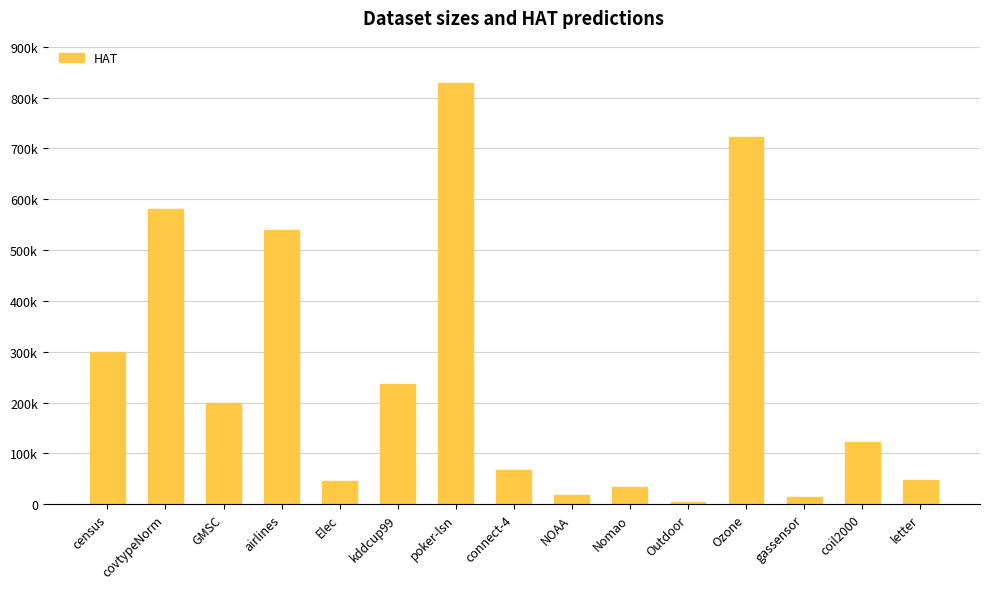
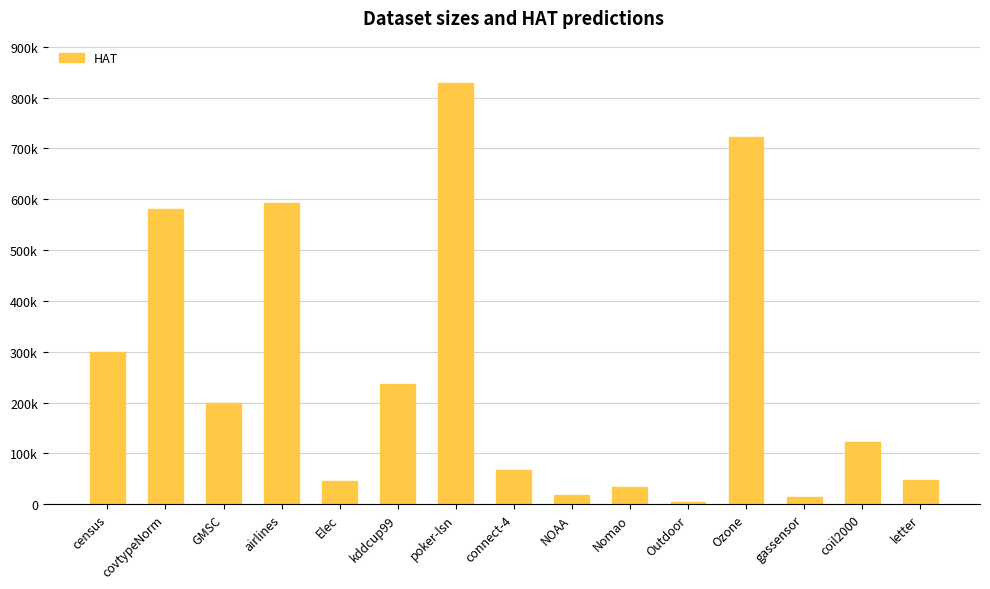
  {
    "census": 300000,
    "covtypeNorm": 580000,
    "GMSC": 200000,
-   "airlines": 540000,
+   "airlines": 590000,
    "Elec": 50000,
    "kddcup99": 240000,
    "poker-lsn": 830000,
    "connect-4": 70000,
    "NOAA": 20000,
    "Nomao": 30000,
    "Ozone": 720000,
    "gassensor": 10000,
    "coil2000": 120000,
    "letter": 50000
  }
